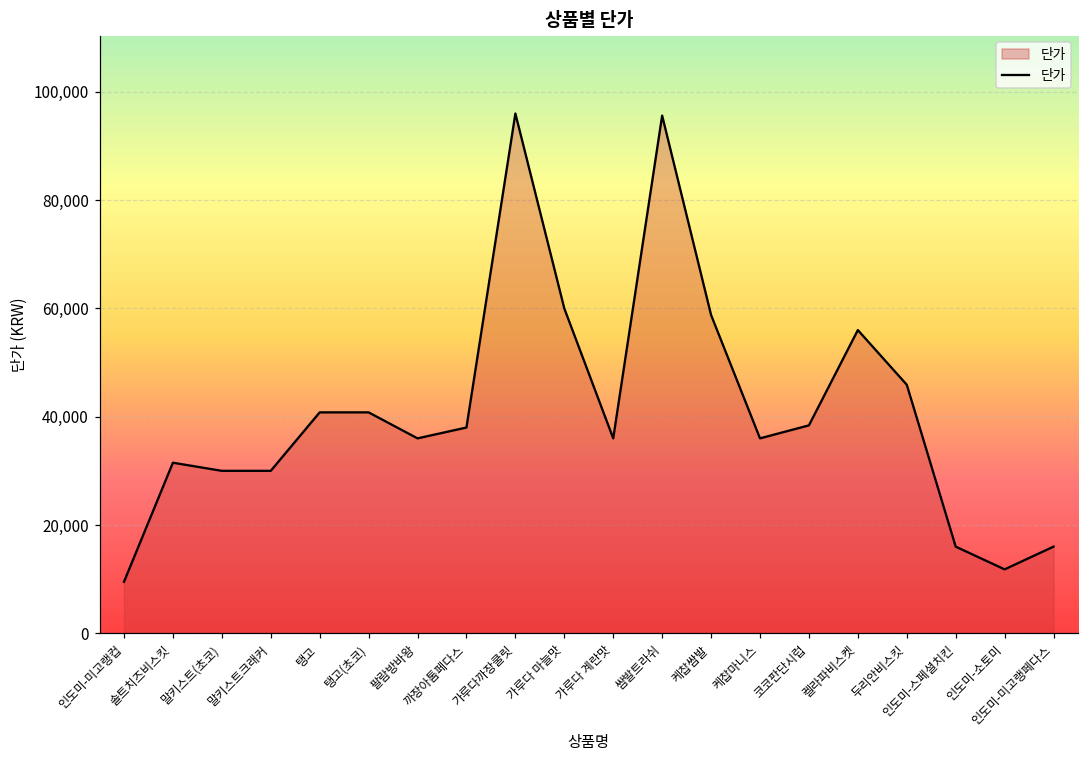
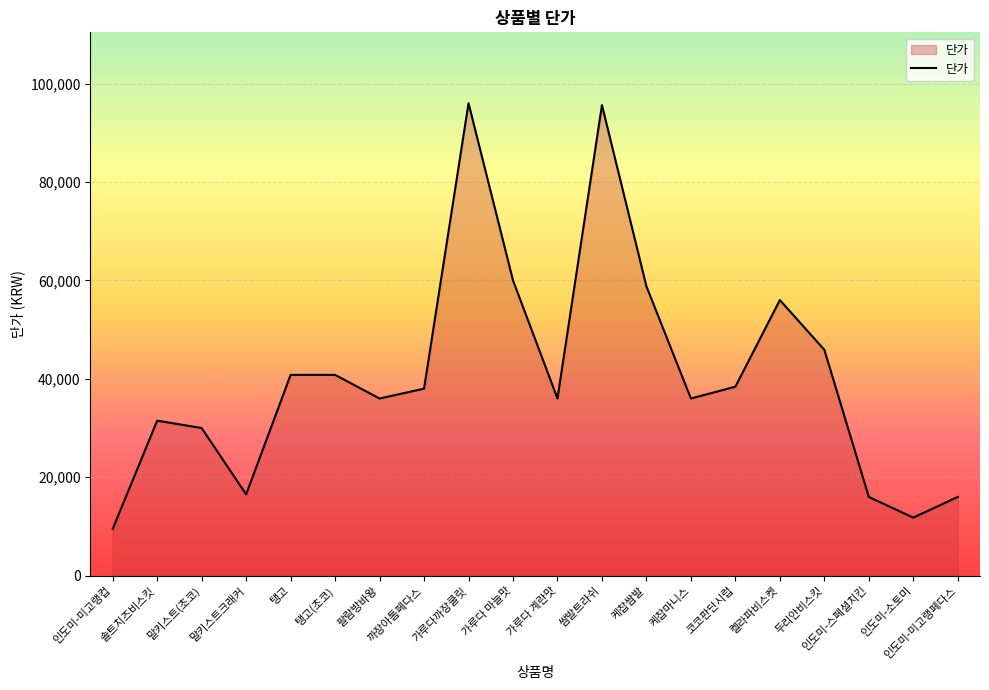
  {
    "인도미-미고랭컵": "10,000",
    "솔트치즈비스킷": "32,000",
    "말키스트(초코)": "30,000",
-   "말키스트크래커": "30,000",
+   "말키스트크래커": "17,000",
    "탱고": "41,000",
    "탱고(초코)": "41,000",
    "팔람방바왕": "36,000",
    "까장아톰페다스": "38,000",
    "가루다까장쿨릿": "96,000",
    "가루다 마늘맛": "60,000",
    "가루다 계란맛": "36,000",
    "쌈발트라쉬": "96,000",
    "케찹쌈발": "59,000",
    "케찹마니스": "36,000",
    "코코판단시럽": "38,000",
    "켈라파비스켓": "56,000",
    "두리안비스킷": "46,000",
    "인도미-스페셜치킨": "16,000",
    "인도미-소토미": "12,000",
    "인도미-미고랭페다스": "16,000"
  }
